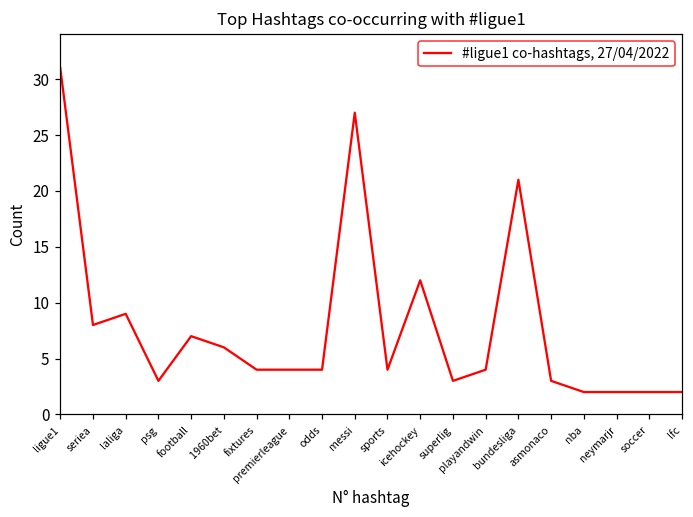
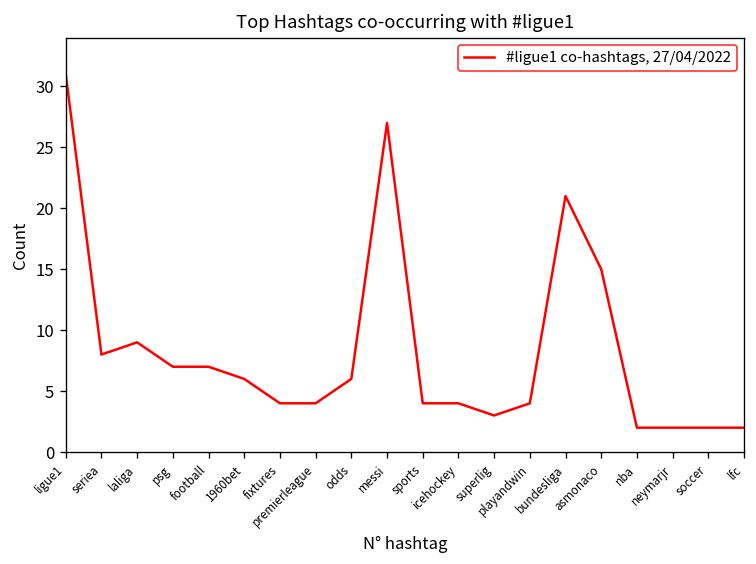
  {
    "ligue1": 31,
    "seriea": 8,
    "laliga": 9,
-   "psg": 3,
+   "psg": 7,
    "football": 7,
    "1960bet": 6,
    "fixtures": 4,
    "premierleague": 4,
-   "odds": 4,
+   "odds": 6,
    "messi": 27,
    "sports": 4,
-   "icehockey": 12,
+   "icehockey": 4,
    "superlig": 3,
    "playandwin": 4,
    "bundesliga": 21,
-   "asmonaco": 3,
+   "asmonaco": 15,
    "nba": 2,
    "neymarjr": 2,
    "soccer": 2,
    "lfc": 2
  }
